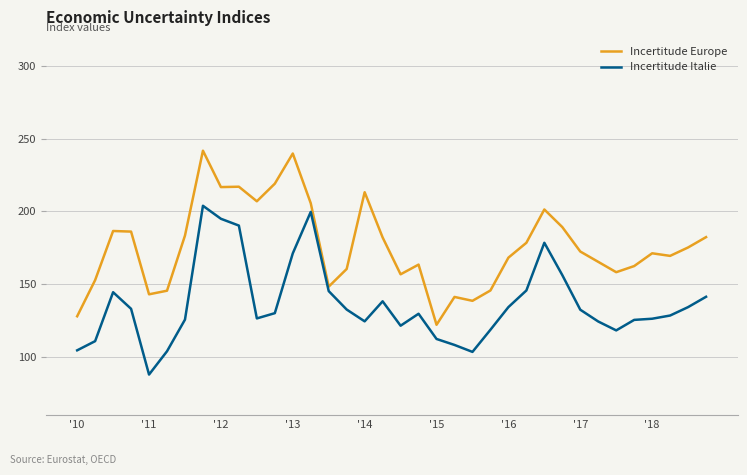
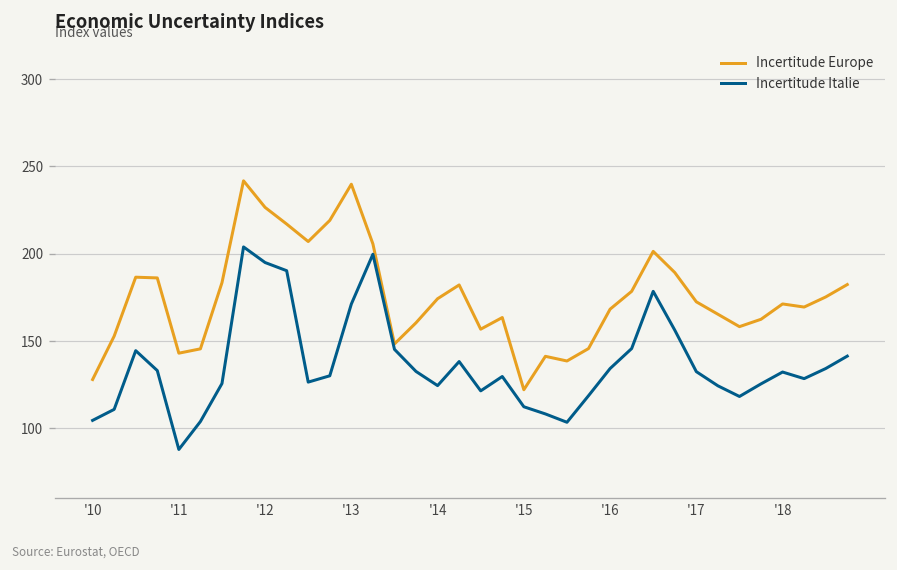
  {
    "Incertitude Europe": {
      "'10": 128,
      "'11": 143,
-     "'12": 217,
+     "'12": 227,
      "'13": 240,
-     "'14": 213,
+     "'14": 174,
      "'15": 122,
      "'16": 168,
      "'17": 172,
      "'18": 171
    },
    "Incertitude Italie": {
      "'10": 105,
      "'11": 88,
      "'12": 195,
      "'13": 171,
      "'14": 124,
      "'15": 112,
      "'16": 134,
      "'17": 132,
-     "'18": 126
+     "'18": 132
    }
  }
